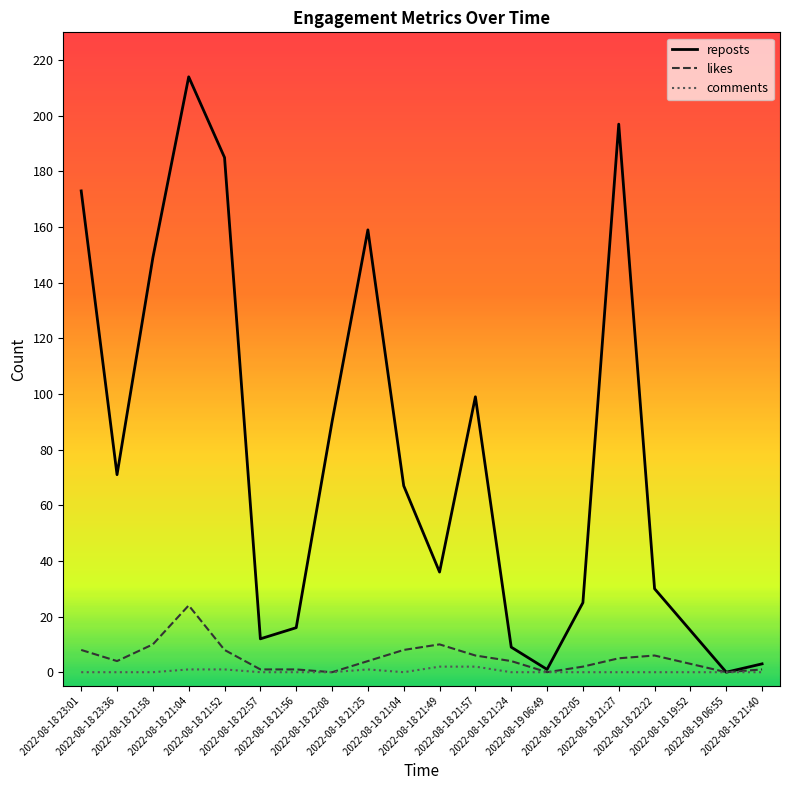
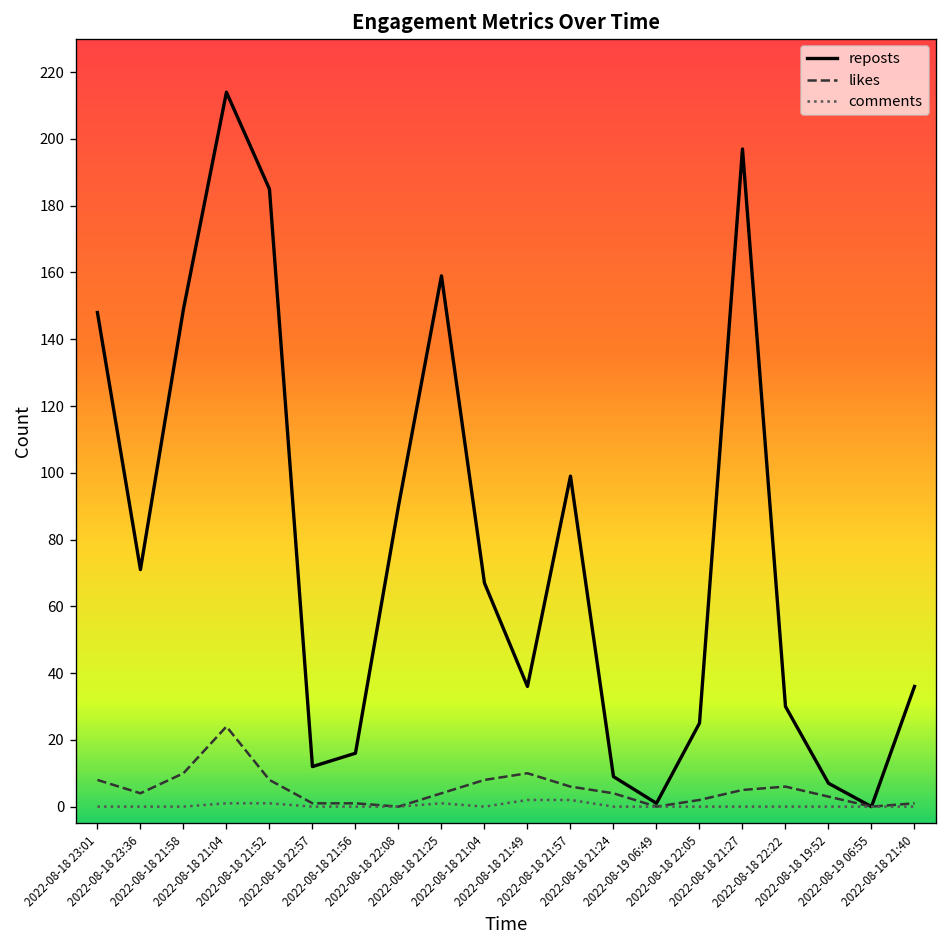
  {
    "reposts": {
-     "2022-08-18 23:01": 173,
+     "2022-08-18 23:01": 148,
      "2022-08-18 23:36": 71,
      "2022-08-18 21:58": 149,
      "2022-08-18 21:52": 185,
      "2022-08-18 22:57": 12,
      "2022-08-18 21:56": 16,
      "2022-08-18 22:08": 90,
      "2022-08-18 21:25": 159,
      "2022-08-18 21:49": 36,
      "2022-08-18 21:57": 99,
      "2022-08-18 21:24": 9,
      "2022-08-19 06:49": 1,
      "2022-08-18 22:05": 25,
      "2022-08-18 21:27": 197,
      "2022-08-18 22:22": 30,
-     "2022-08-18 19:52": 15,
-     "2022-08-18 21:40": 3
+     "2022-08-18 19:52": 7,
+     "2022-08-18 21:40": 36
    }
  }
